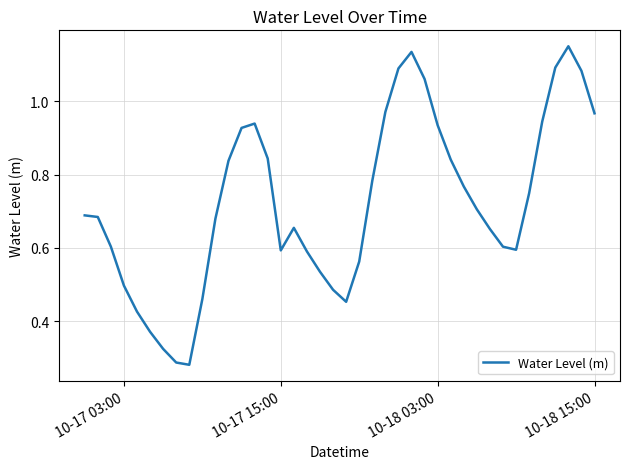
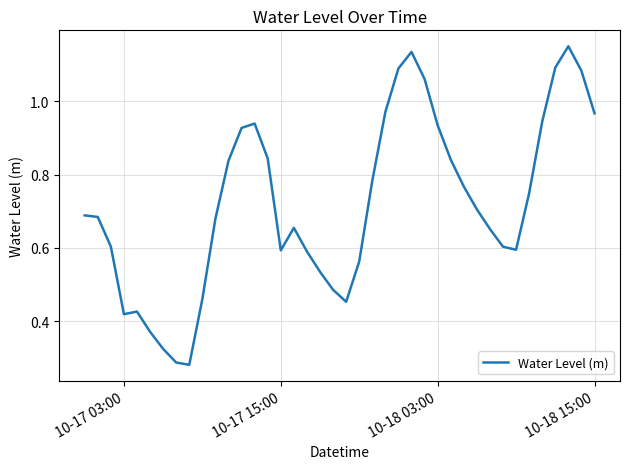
  {
-   "10-17 03:00": 0.50,
+   "10-17 03:00": 0.42,
    "10-17 15:00": 0.59,
    "10-18 03:00": 0.93,
    "10-18 15:00": 0.97
  }
